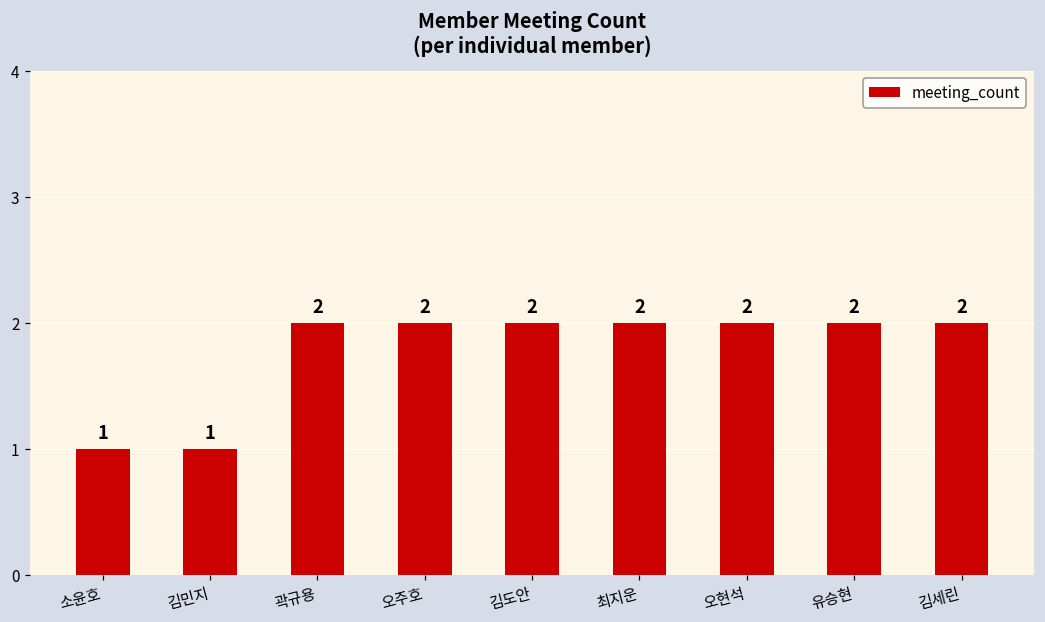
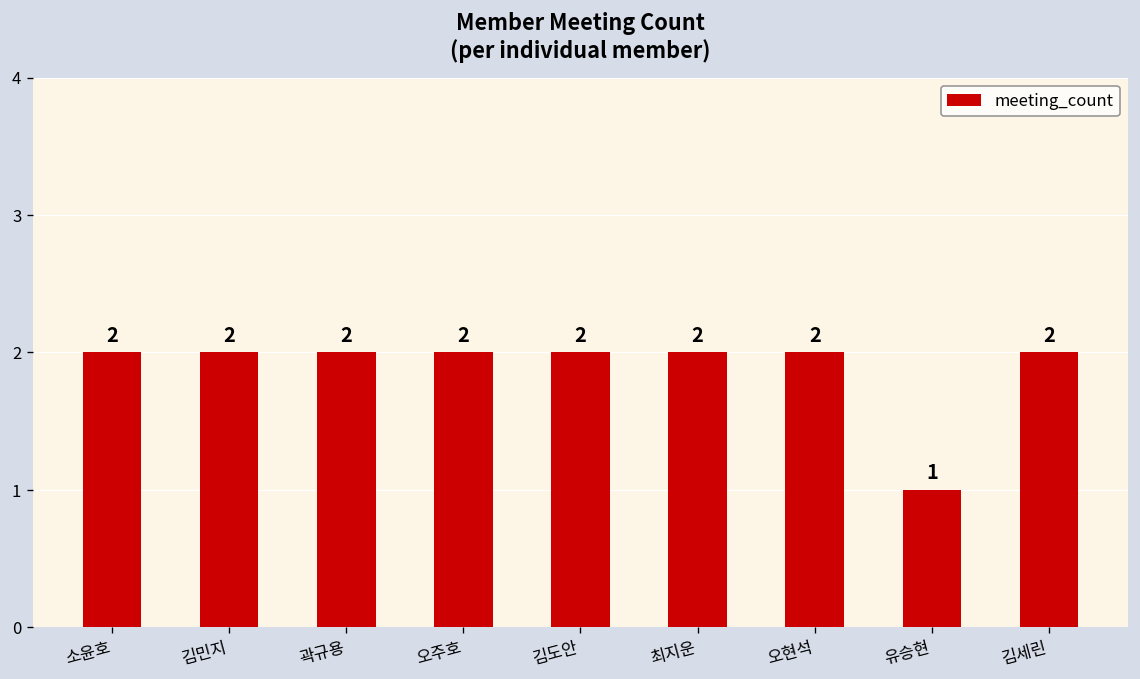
  {
-   "소윤호": 1,
-   "김민지": 1,
+   "소윤호": 2,
+   "김민지": 2,
    "곽규용": 2,
    "오주호": 2,
    "김도안": 2,
    "최지운": 2,
    "오현석": 2,
-   "유승현": 2,
+   "유승현": 1,
    "김세린": 2
  }
